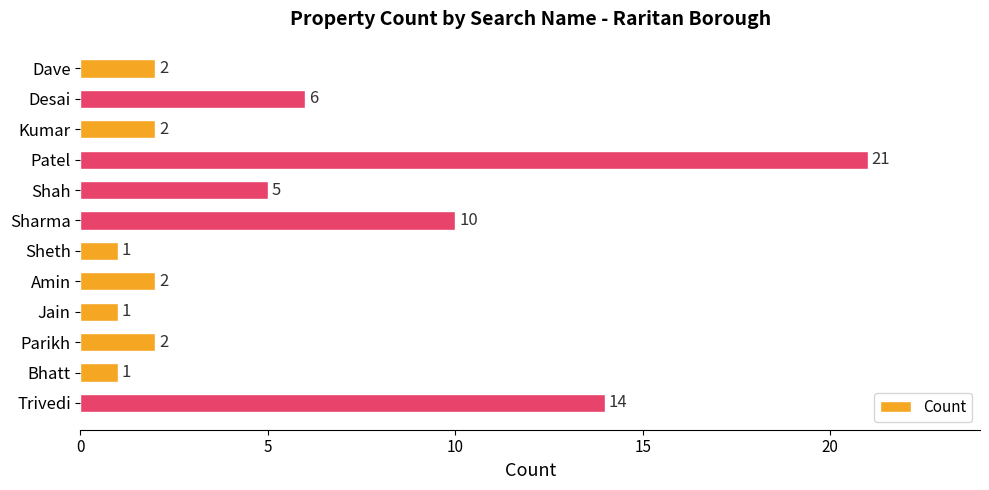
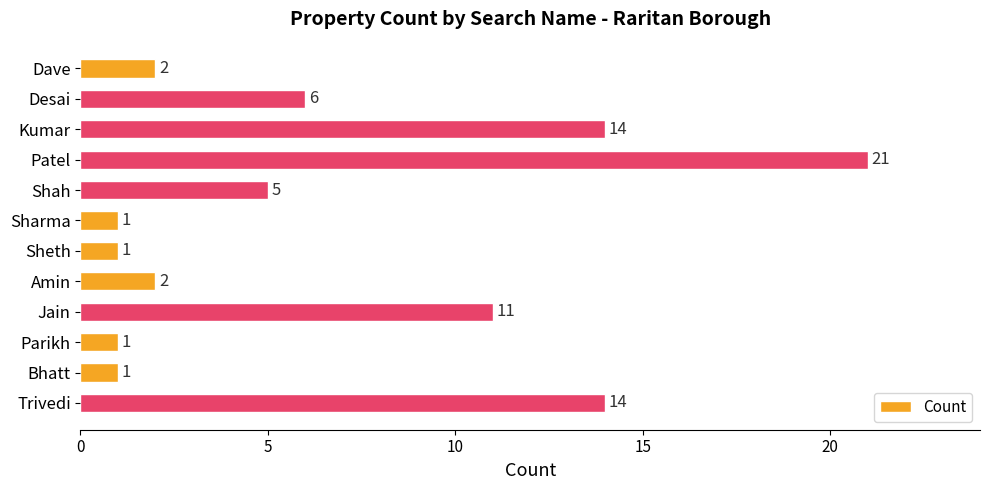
  {
    "Dave": 2,
    "Desai": 6,
-   "Kumar": 2,
+   "Kumar": 14,
    "Patel": 21,
    "Shah": 5,
-   "Sharma": 10,
+   "Sharma": 1,
    "Sheth": 1,
    "Amin": 2,
-   "Jain": 1,
-   "Parikh": 2,
+   "Jain": 11,
+   "Parikh": 1,
    "Bhatt": 1,
    "Trivedi": 14
  }
